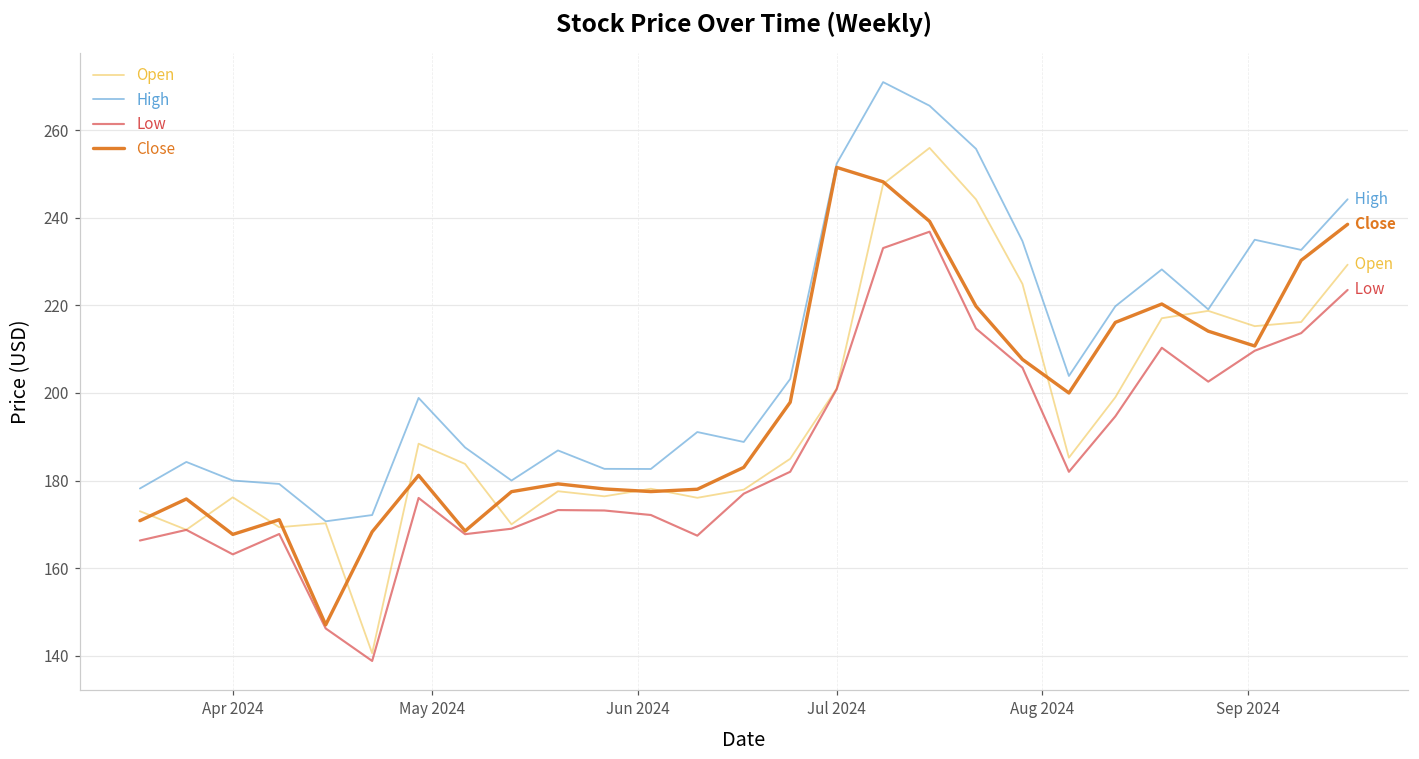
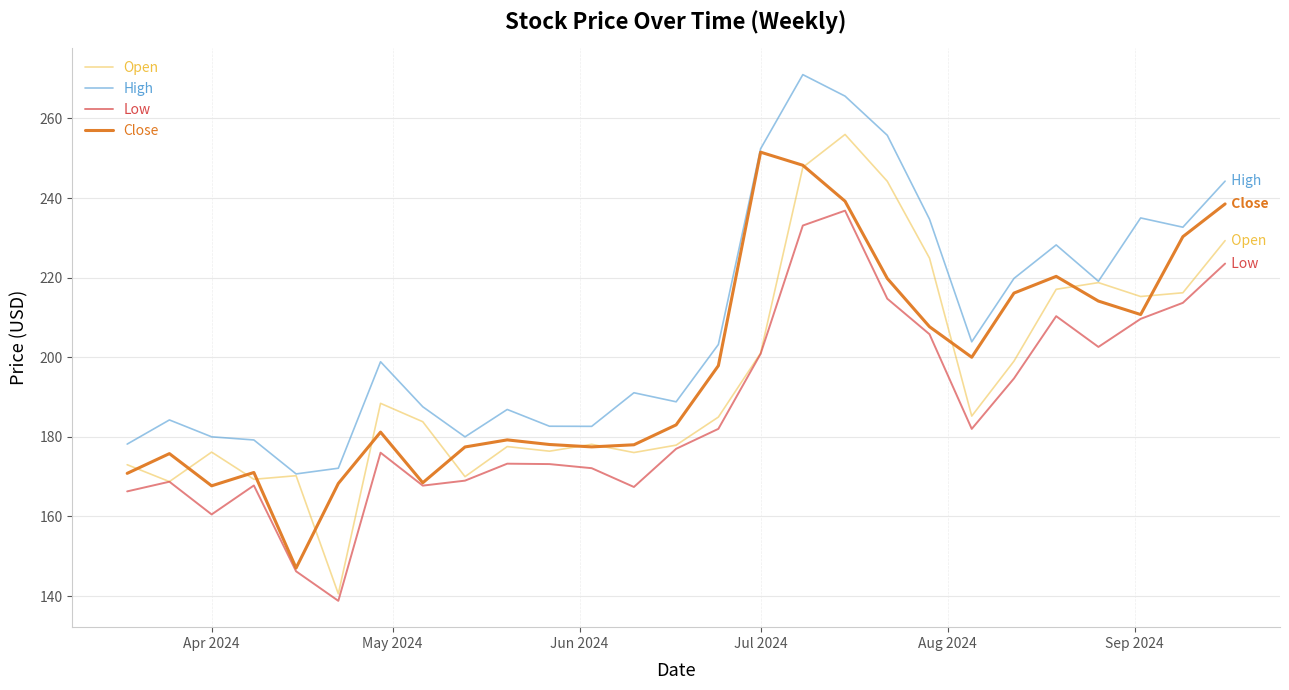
  {
    "Open": {
      "Apr 2024": 176
    },
    "High": {
      "Apr 2024": 180,
      "Jul 2024": 252
    },
    "Low": {
-     "Apr 2024": 163
+     "Apr 2024": 161
    },
    "Close": {
      "Apr 2024": 168,
      "Jul 2024": 252
    }
  }
